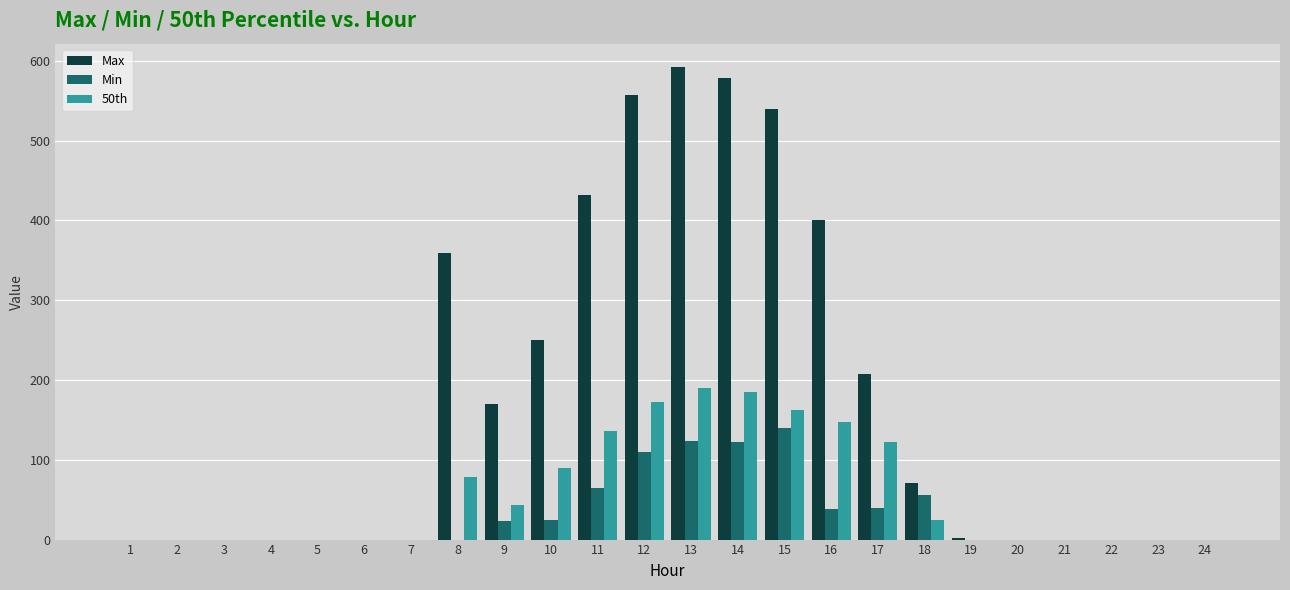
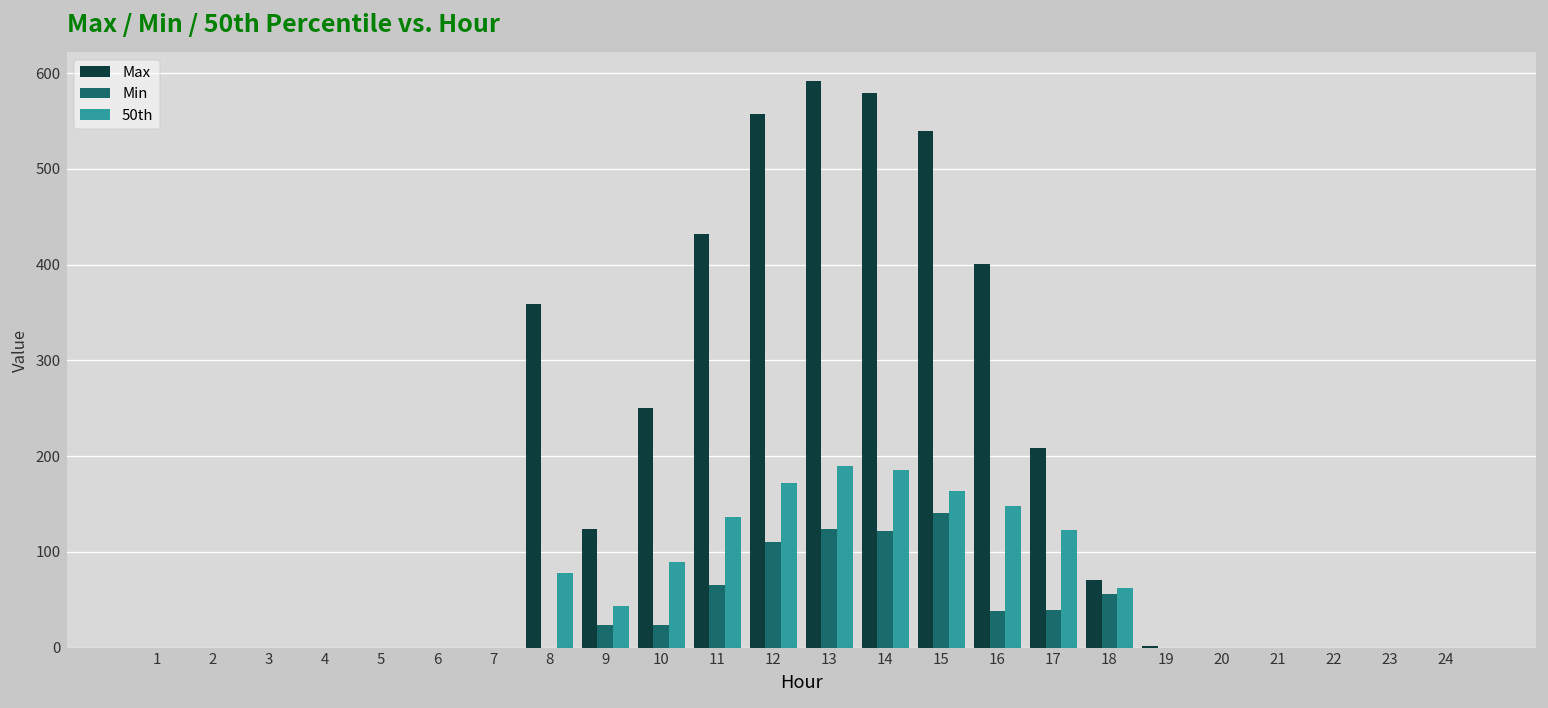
  {
    "Max": {
      "1": 0,
      "2": 0,
      "3": 0,
      "4": 0,
      "5": 0,
      "6": 0,
      "7": 0,
      "8": 360,
-     "9": 170,
+     "9": 120,
      "10": 250,
      "11": 430,
      "12": 560,
      "13": 590,
      "14": 580,
      "15": 540,
      "16": 400,
      "17": 210,
      "18": 70,
      "20": 0,
      "21": 0,
      "22": 0,
      "23": 0,
      "24": 0
    },
    "Min": {
      "1": 0,
      "2": 0,
      "3": 0,
      "4": 0,
      "5": 0,
      "6": 0,
      "7": 0,
      "8": 0,
      "9": 20,
      "10": 20,
      "11": 70,
      "12": 110,
      "13": 120,
      "14": 120,
      "15": 140,
      "16": 40,
      "17": 40,
      "18": 60,
      "19": 0,
      "20": 0,
      "21": 0,
      "22": 0,
      "23": 0,
      "24": 0
    },
    "50th": {
      "1": 0,
      "2": 0,
      "3": 0,
      "4": 0,
      "5": 0,
      "6": 0,
      "7": 0,
      "8": 80,
      "9": 40,
      "10": 90,
      "11": 140,
      "12": 170,
      "13": 190,
      "14": 190,
      "15": 160,
      "16": 150,
      "17": 120,
-     "18": 30,
+     "18": 60,
      "19": 0,
      "20": 0,
      "21": 0,
      "22": 0,
      "23": 0,
      "24": 0
    }
  }
